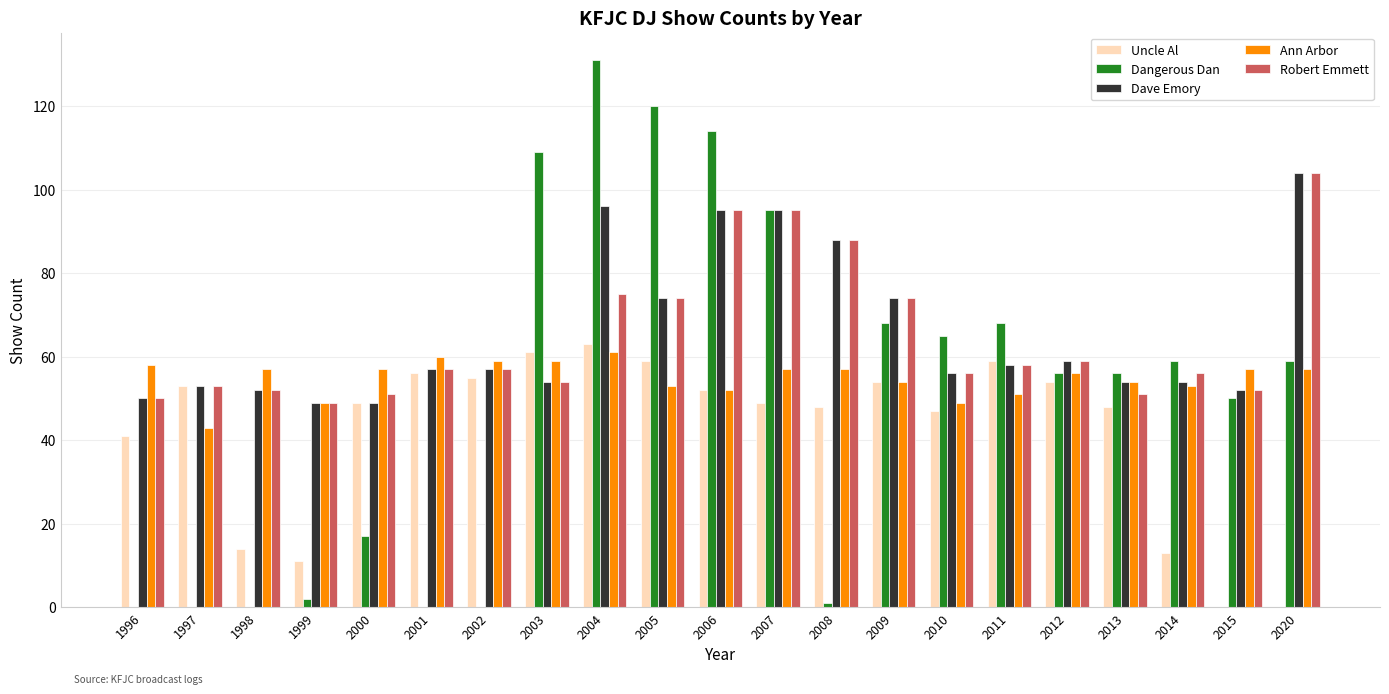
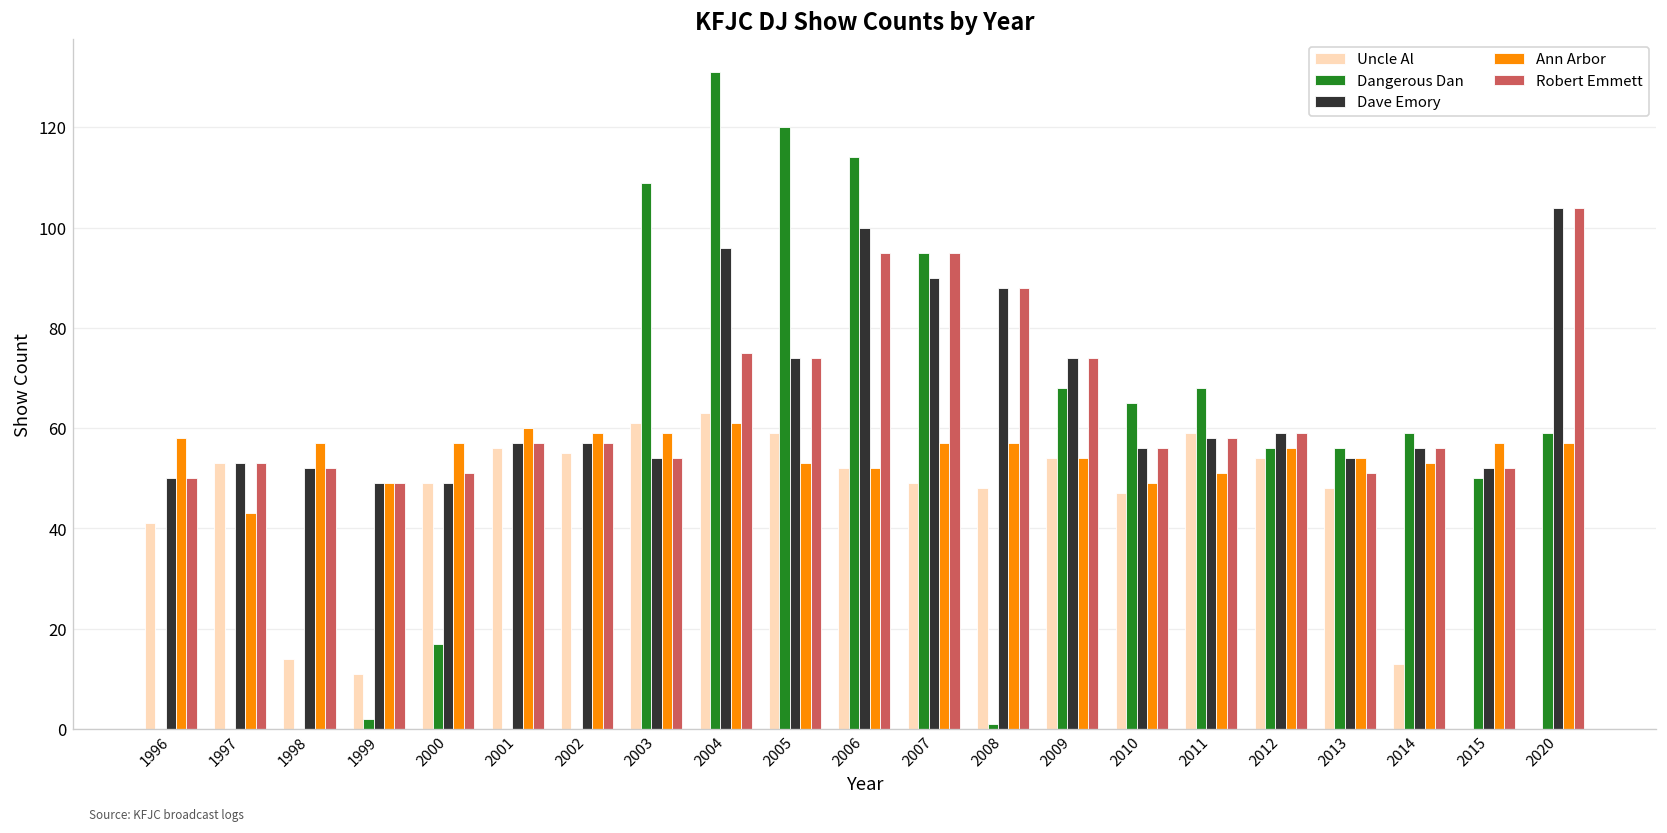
  {
    "Uncle Al": {
      "1996": 41,
      "1997": 53,
      "1998": 14,
      "1999": 11,
      "2000": 49,
      "2001": 56,
      "2002": 55,
      "2003": 61,
      "2004": 63,
      "2005": 59,
      "2006": 52,
      "2007": 49,
      "2008": 48,
      "2009": 54,
      "2010": 47,
      "2011": 59,
      "2012": 54,
      "2013": 48,
      "2014": 13,
      "2015": 0,
      "2020": 0
    },
    "Dangerous Dan": {
      "1996": 0,
      "1997": 0,
      "1998": 0,
      "1999": 2,
      "2000": 17,
      "2001": 0,
      "2002": 0,
      "2003": 109,
      "2004": 131,
      "2005": 120,
      "2006": 114,
      "2007": 95,
      "2008": 1,
      "2009": 68,
      "2010": 65,
      "2011": 68,
      "2012": 56,
      "2013": 56,
      "2014": 59,
      "2015": 50,
      "2020": 59
    },
    "Dave Emory": {
      "1996": 50,
      "1997": 53,
      "1998": 52,
      "1999": 49,
      "2000": 49,
      "2001": 57,
      "2002": 57,
      "2003": 54,
      "2004": 96,
      "2005": 74,
-     "2006": 95,
-     "2007": 95,
+     "2006": 100,
+     "2007": 90,
      "2008": 88,
      "2009": 74,
      "2010": 56,
      "2011": 58,
      "2012": 59,
      "2013": 54,
-     "2014": 54,
+     "2014": 56,
      "2015": 52,
      "2020": 104
    },
    "Ann Arbor": {
      "1996": 58,
      "1997": 43,
      "1998": 57,
      "1999": 49,
      "2000": 57,
      "2001": 60,
      "2002": 59,
      "2003": 59,
      "2004": 61,
      "2005": 53,
      "2006": 52,
      "2007": 57,
      "2008": 57,
      "2009": 54,
      "2010": 49,
      "2011": 51,
      "2012": 56,
      "2013": 54,
      "2014": 53,
      "2015": 57,
      "2020": 57
    },
    "Robert Emmett": {
      "1996": 50,
      "1997": 53,
      "1998": 52,
      "1999": 49,
      "2000": 51,
      "2001": 57,
      "2002": 57,
      "2003": 54,
      "2004": 75,
      "2005": 74,
      "2006": 95,
      "2007": 95,
      "2008": 88,
      "2009": 74,
      "2010": 56,
      "2011": 58,
      "2012": 59,
      "2013": 51,
      "2014": 56,
      "2015": 52,
      "2020": 104
    }
  }
